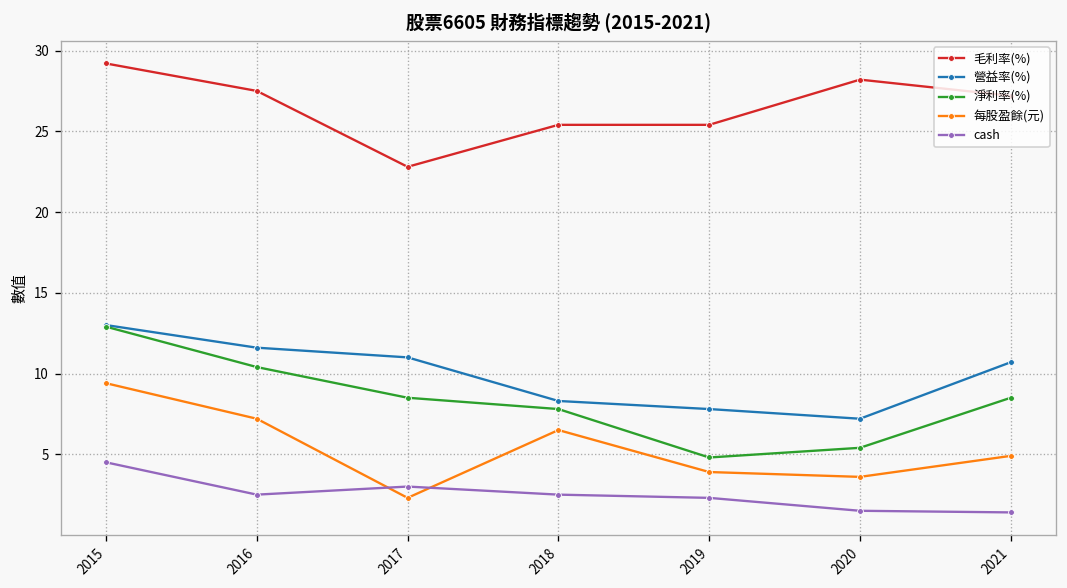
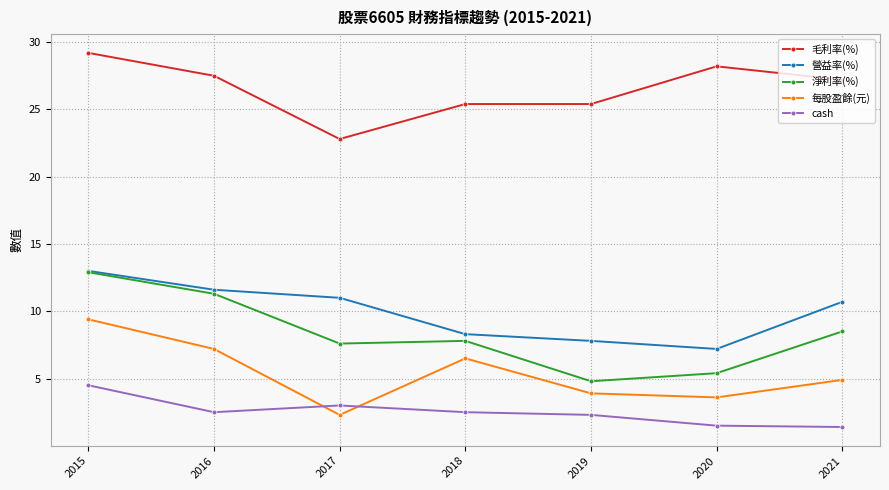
  {
    "毛利率(%)": {
      "2015": 29.2,
      "2016": 27.5,
      "2017": 22.8,
      "2018": 25.4,
      "2019": 25.4,
      "2020": 28.2
    },
    "營益率(%)": {
      "2016": 11.6,
      "2017": 11.0,
      "2018": 8.3,
      "2019": 7.8,
      "2020": 7.2,
      "2021": 10.7
    },
    "淨利率(%)": {
-     "2016": 10.4,
-     "2017": 8.5,
+     "2016": 11.3,
+     "2017": 7.6,
      "2018": 7.8,
      "2019": 4.8,
      "2020": 5.4,
      "2021": 8.5
    },
    "每股盈餘(元)": {
      "2015": 9.4,
      "2016": 7.2,
      "2017": 2.3,
      "2018": 6.5,
      "2019": 3.9,
      "2020": 3.6,
      "2021": 4.9
    },
    "cash": {
      "2015": 4.5,
      "2016": 2.5,
      "2017": 3.0,
      "2018": 2.5,
      "2019": 2.3,
      "2020": 1.5,
      "2021": 1.4
    }
  }
